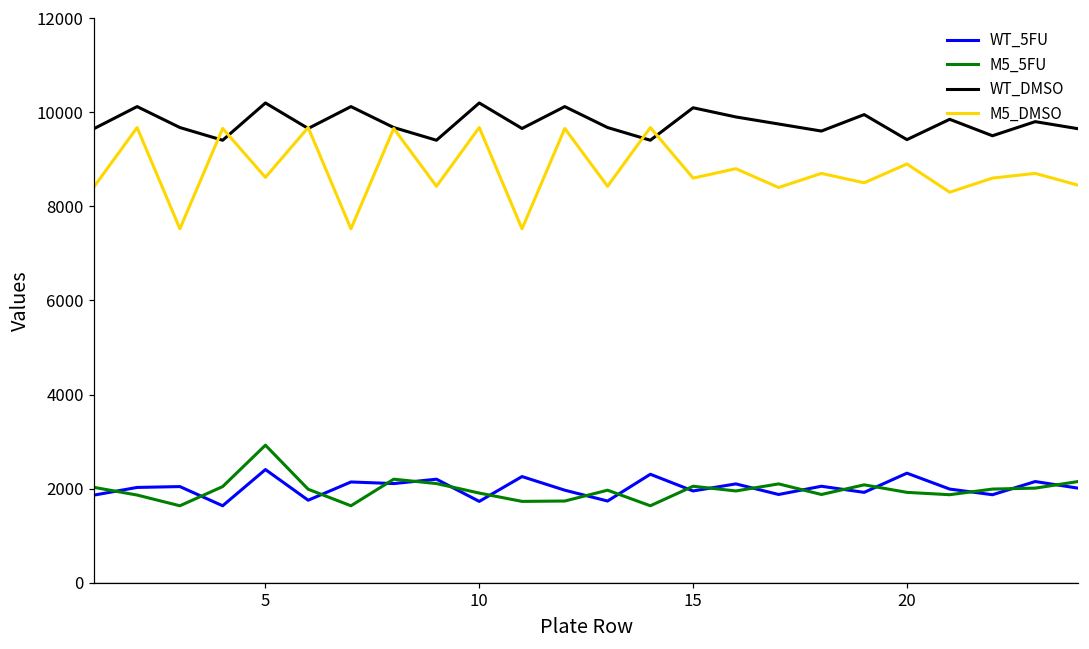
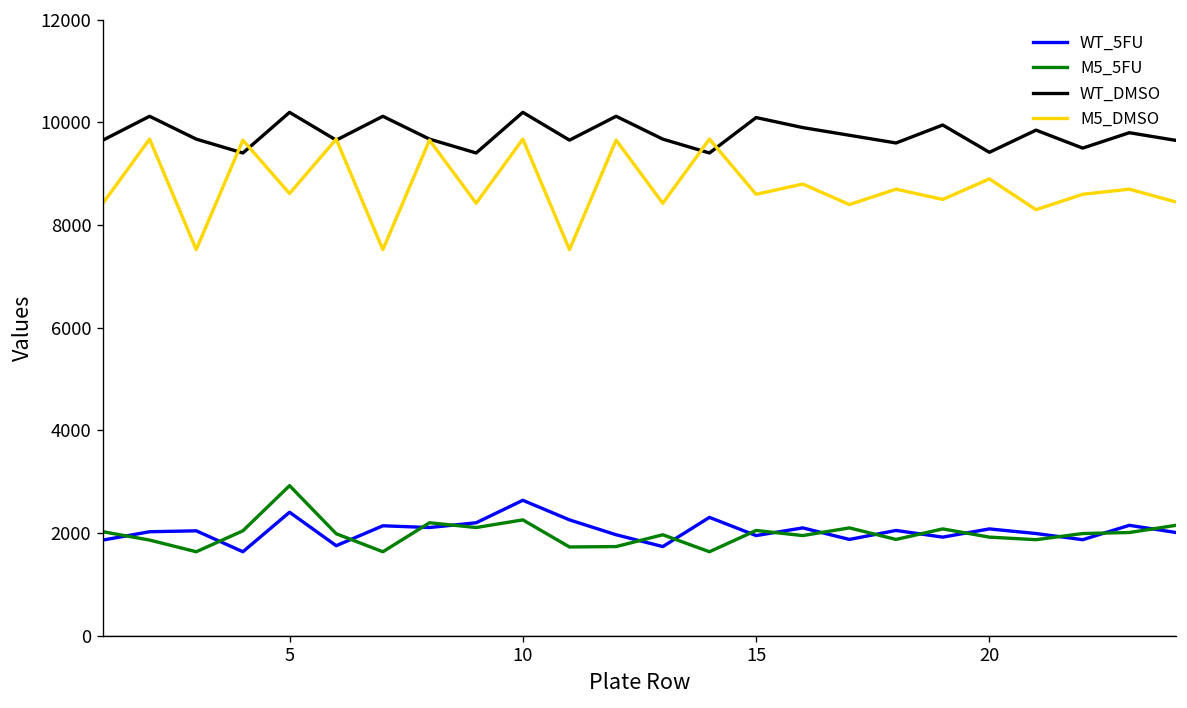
  {
    "WT_5FU": {
      "5": 2400,
-     "10": 1700,
+     "10": 2600,
      "15": 2000,
-     "20": 2300
+     "20": 2100
    },
    "M5_5FU": {
      "5": 2900,
-     "10": 1900,
+     "10": 2300,
      "15": 2100,
      "20": 1900
    },
    "WT_DMSO": {
      "5": 10200,
      "10": 10200,
      "15": 10100,
      "20": 9400
    },
    "M5_DMSO": {
      "5": 8600,
      "10": 9700,
      "15": 8600,
      "20": 8900
    }
  }
